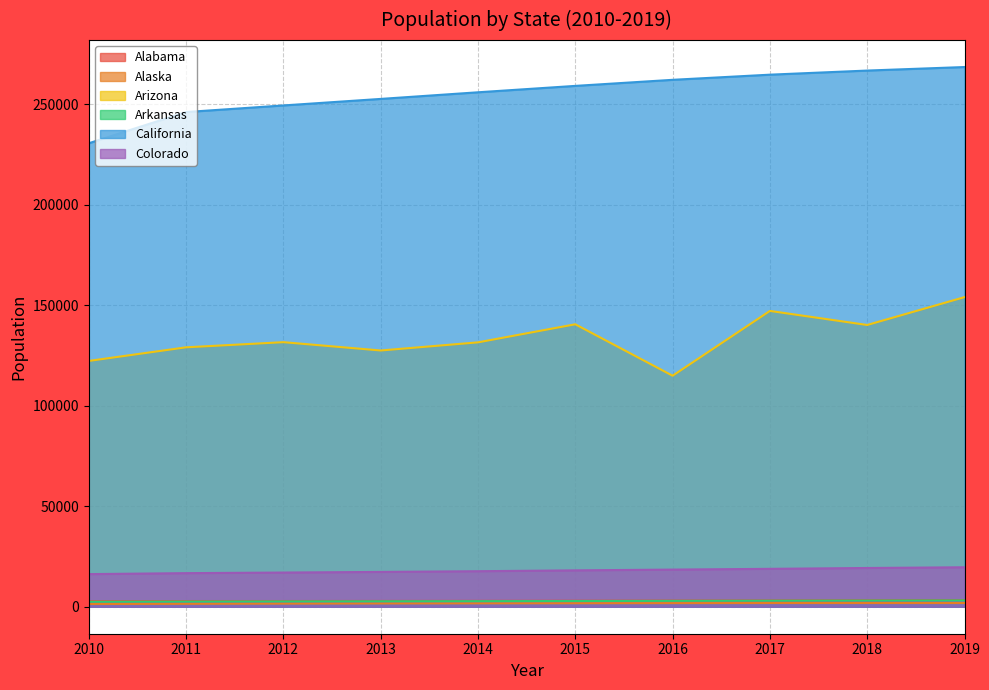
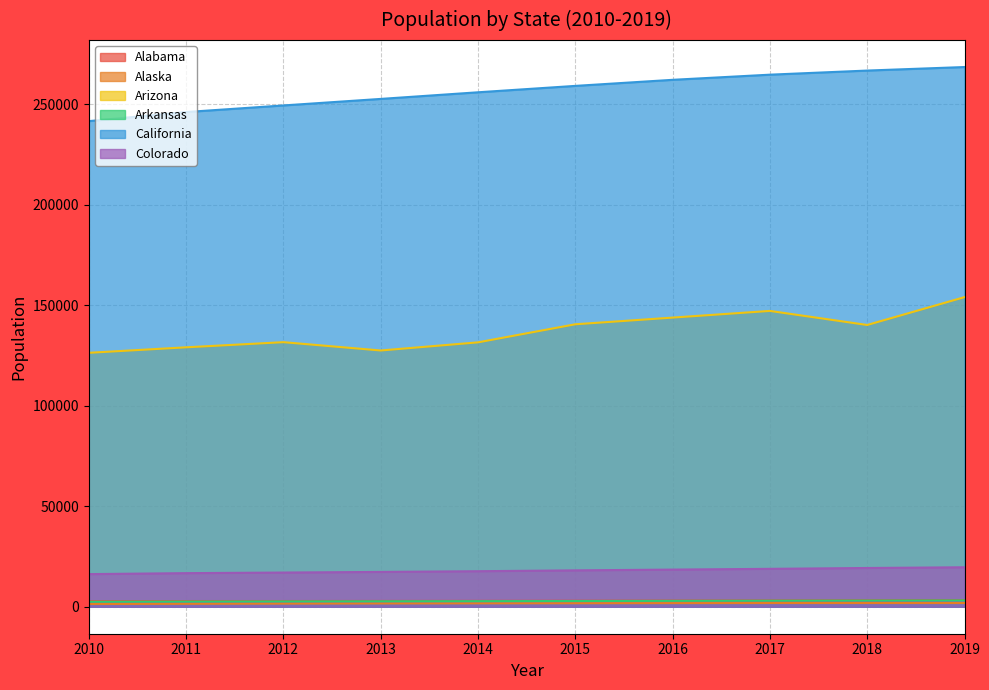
  {
    "Arizona": {
-     "2010": 122000,
+     "2010": 126000,
      "2011": 129000,
      "2012": 132000,
      "2013": 127000,
      "2014": 132000,
      "2015": 141000,
-     "2016": 115000,
+     "2016": 144000,
      "2017": 147000,
      "2018": 140000,
      "2019": 154000
    },
    "California": {
-     "2010": 231000,
+     "2010": 242000,
      "2012": 249000,
      "2013": 253000,
      "2014": 256000,
      "2015": 259000,
      "2016": 262000,
      "2017": 265000,
      "2018": 267000,
      "2019": 269000
    },
    "Colorado": {
      "2010": 16000,
      "2011": 17000,
      "2012": 17000,
      "2013": 17000,
      "2014": 18000,
      "2015": 18000,
      "2016": 18000,
      "2017": 19000,
      "2018": 19000,
      "2019": 20000
    }
  }
